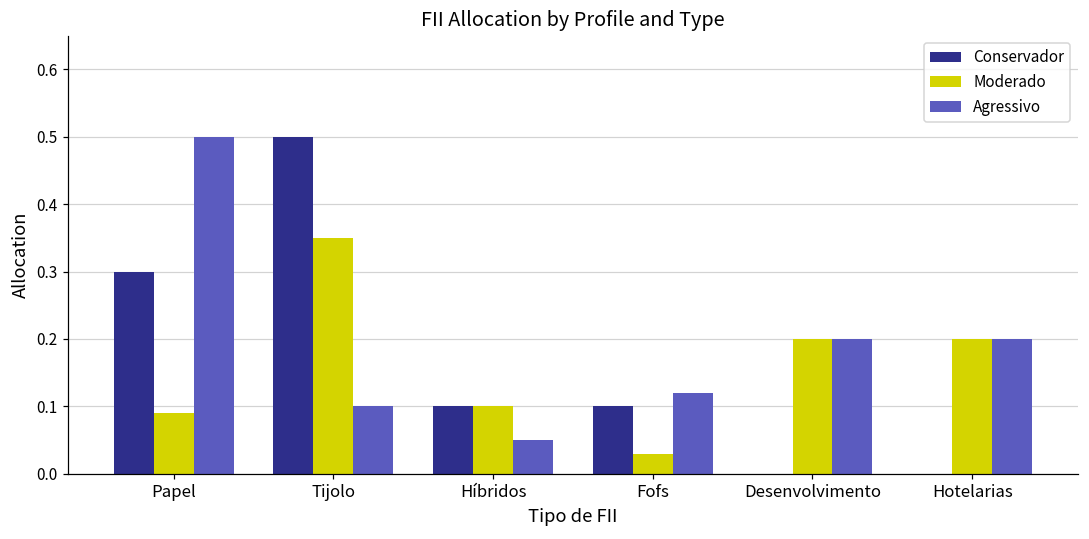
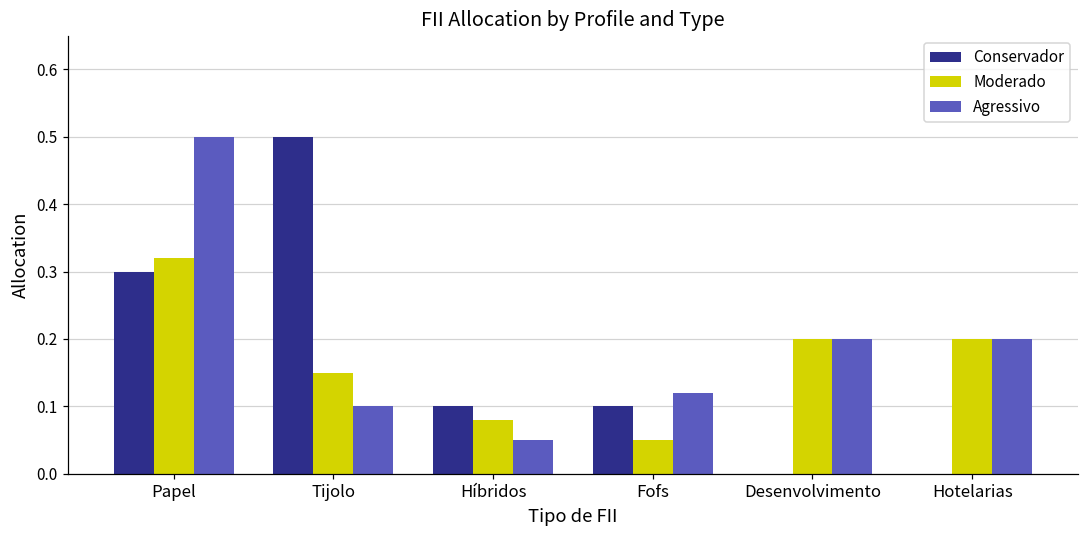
  {
    "Conservador": {
      "Papel": 0.30,
      "Tijolo": 0.50,
      "Híbridos": 0.10,
      "Fofs": 0.10,
      "Desenvolvimento": 0.00,
      "Hotelarias": 0.00
    },
    "Moderado": {
-     "Papel": 0.09,
-     "Tijolo": 0.35,
-     "Híbridos": 0.10,
-     "Fofs": 0.03,
+     "Papel": 0.32,
+     "Tijolo": 0.15,
+     "Híbridos": 0.08,
+     "Fofs": 0.05,
      "Desenvolvimento": 0.20,
      "Hotelarias": 0.20
    },
    "Agressivo": {
      "Papel": 0.50,
      "Tijolo": 0.10,
      "Híbridos": 0.05,
      "Fofs": 0.12,
      "Desenvolvimento": 0.20,
      "Hotelarias": 0.20
    }
  }
